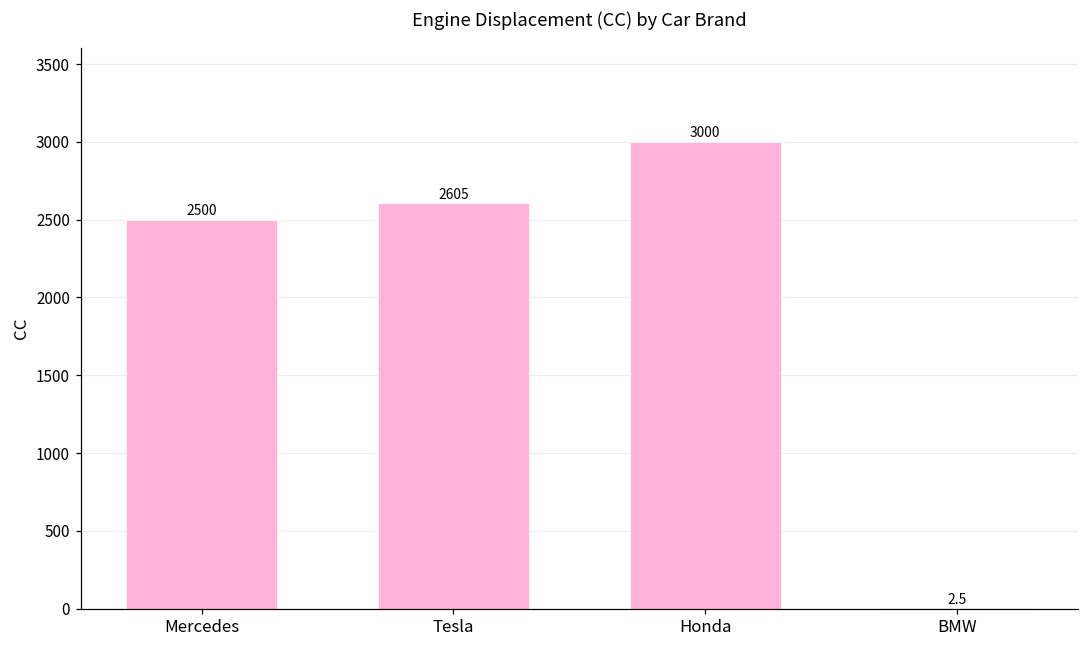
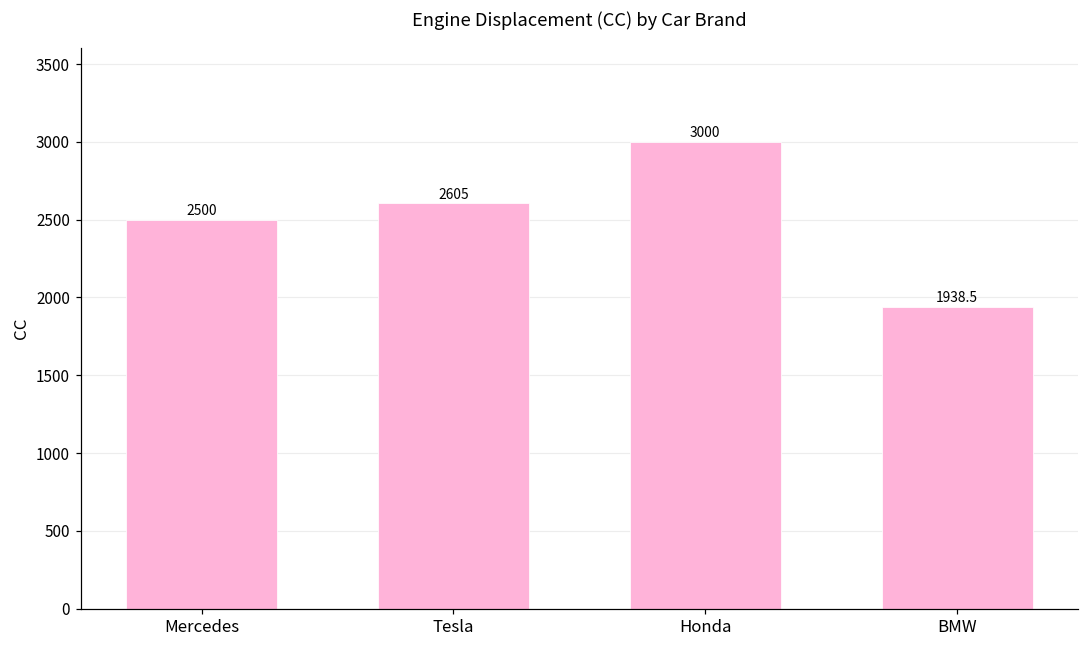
  {
    "Mercedes": 2500,
    "Tesla": 2605,
    "Honda": 3000,
-   "BMW": 2.5
+   "BMW": 1938.5
  }
